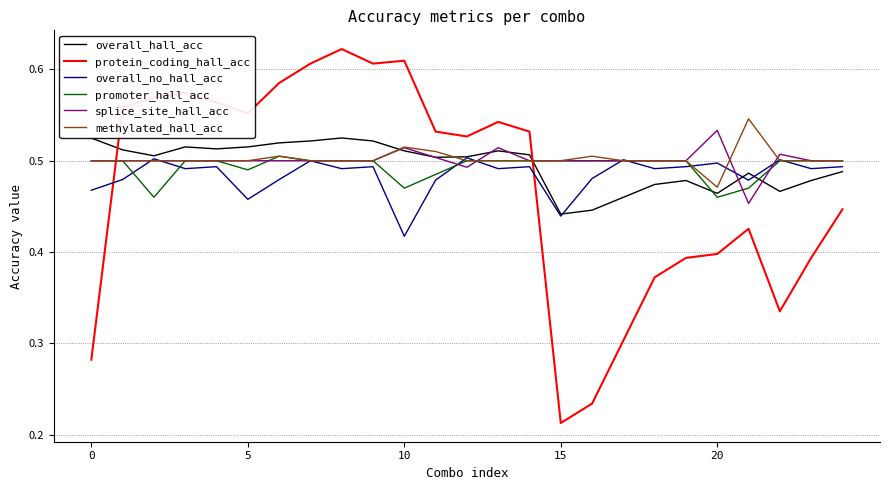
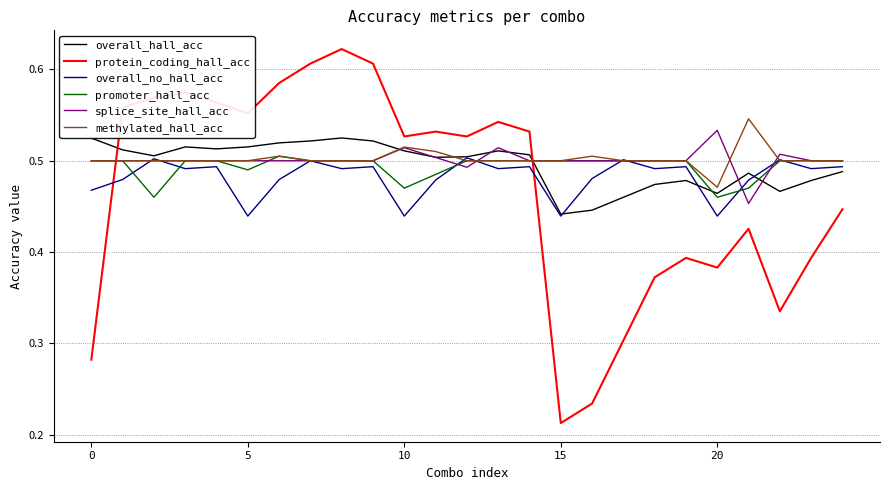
  {
    "overall_hall_acc": {
      "0": 0.52,
      "5": 0.52,
      "10": 0.51,
      "20": 0.46
    },
    "protein_coding_hall_acc": {
      "0": 0.28,
-     "10": 0.61,
+     "10": 0.53,
      "15": 0.21,
-     "20": 0.40
+     "20": 0.38
    },
    "overall_no_hall_acc": {
      "0": 0.47,
-     "5": 0.46,
-     "10": 0.42,
-     "20": 0.50
+     "5": 0.44,
+     "10": 0.44,
+     "20": 0.44
    },
    "promoter_hall_acc": {
      "5": 0.49,
      "10": 0.47,
      "20": 0.46
    },
    "splice_site_hall_acc": {
      "20": 0.53
    },
    "methylated_hall_acc": {
      "20": 0.47
    }
  }
